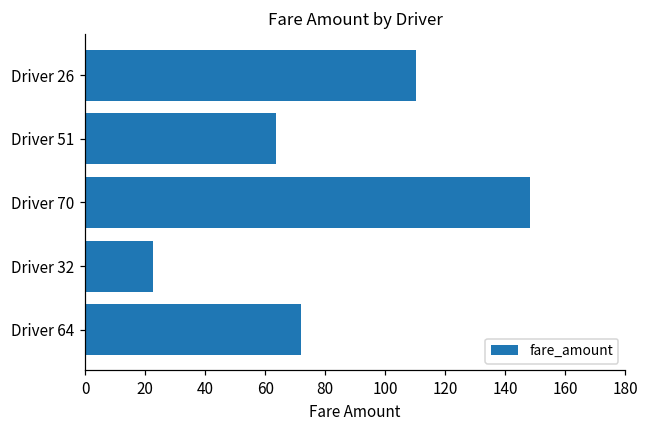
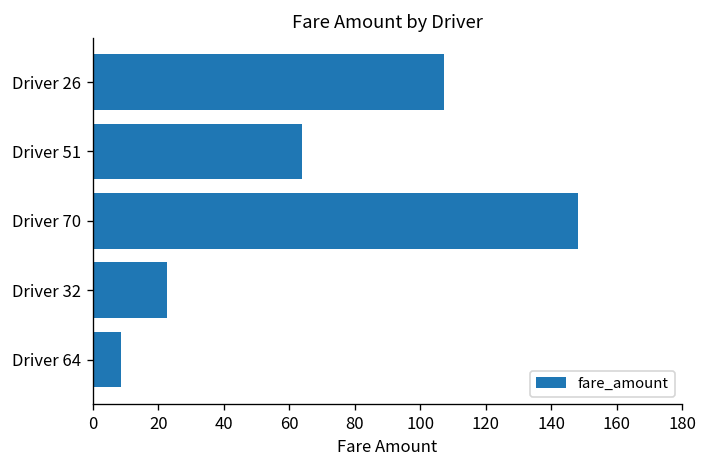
  {
-   "Driver 26": 110,
+   "Driver 26": 107,
    "Driver 51": 64,
    "Driver 70": 148,
    "Driver 32": 23,
-   "Driver 64": 72
+   "Driver 64": 9
  }
